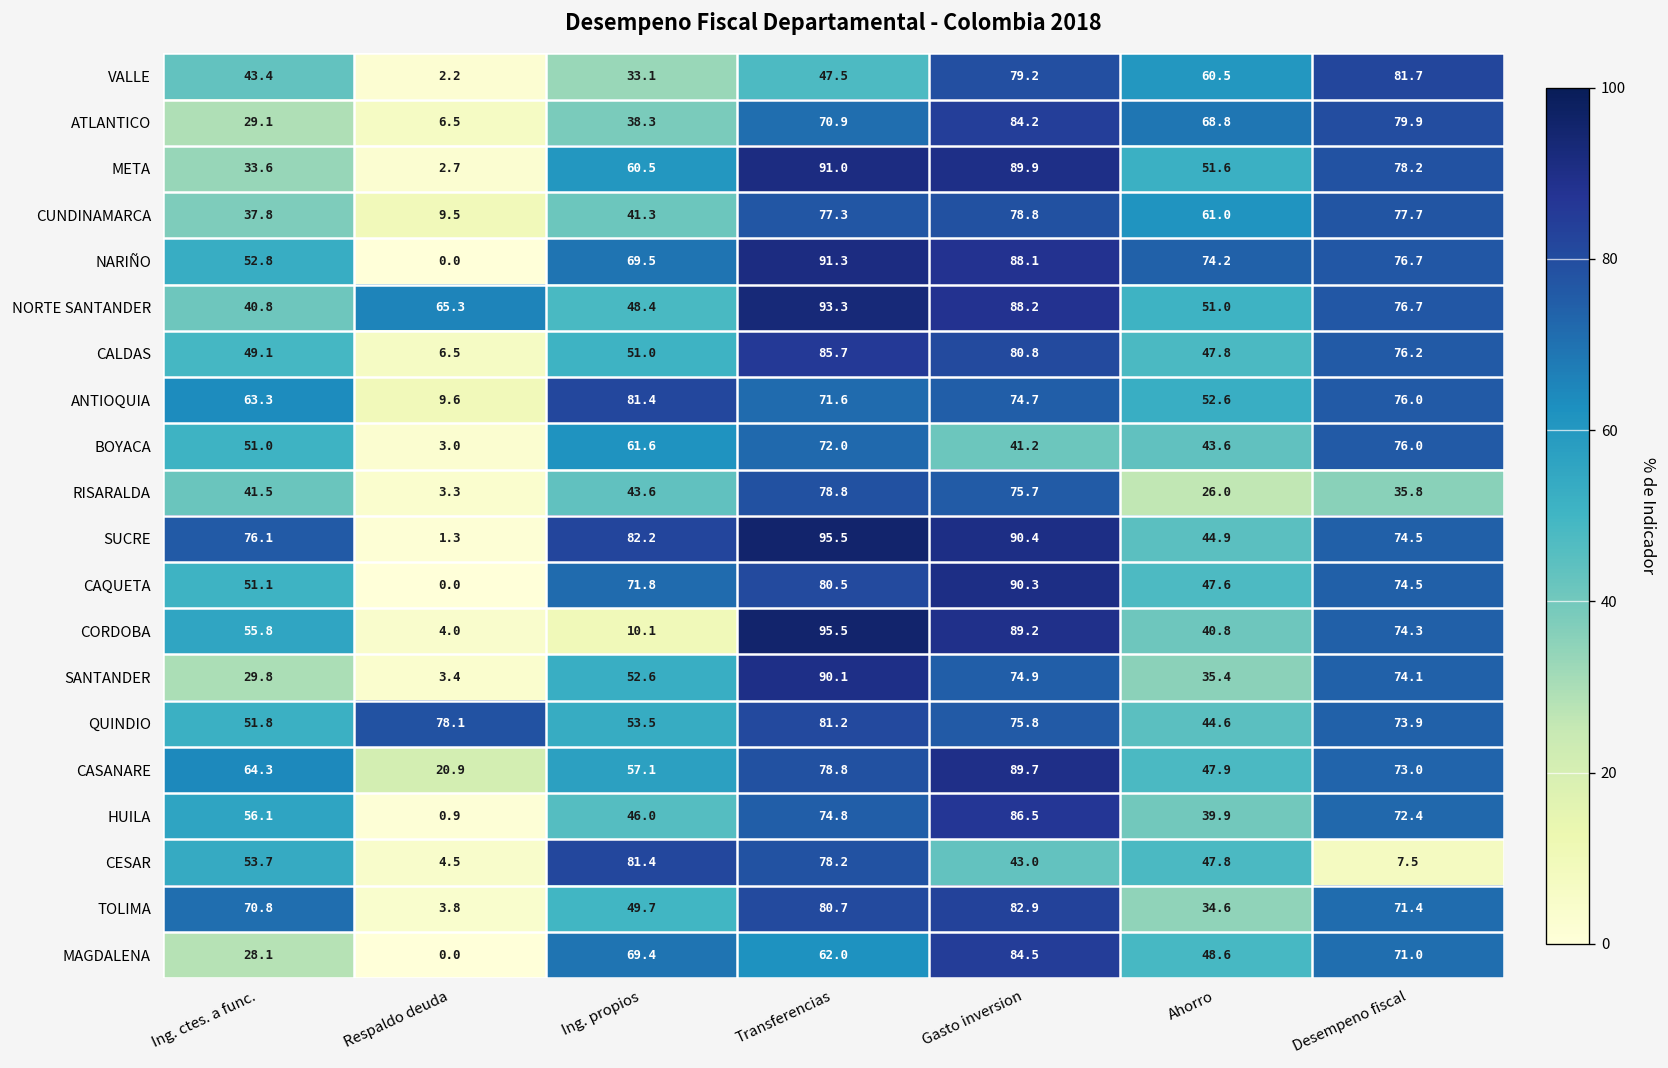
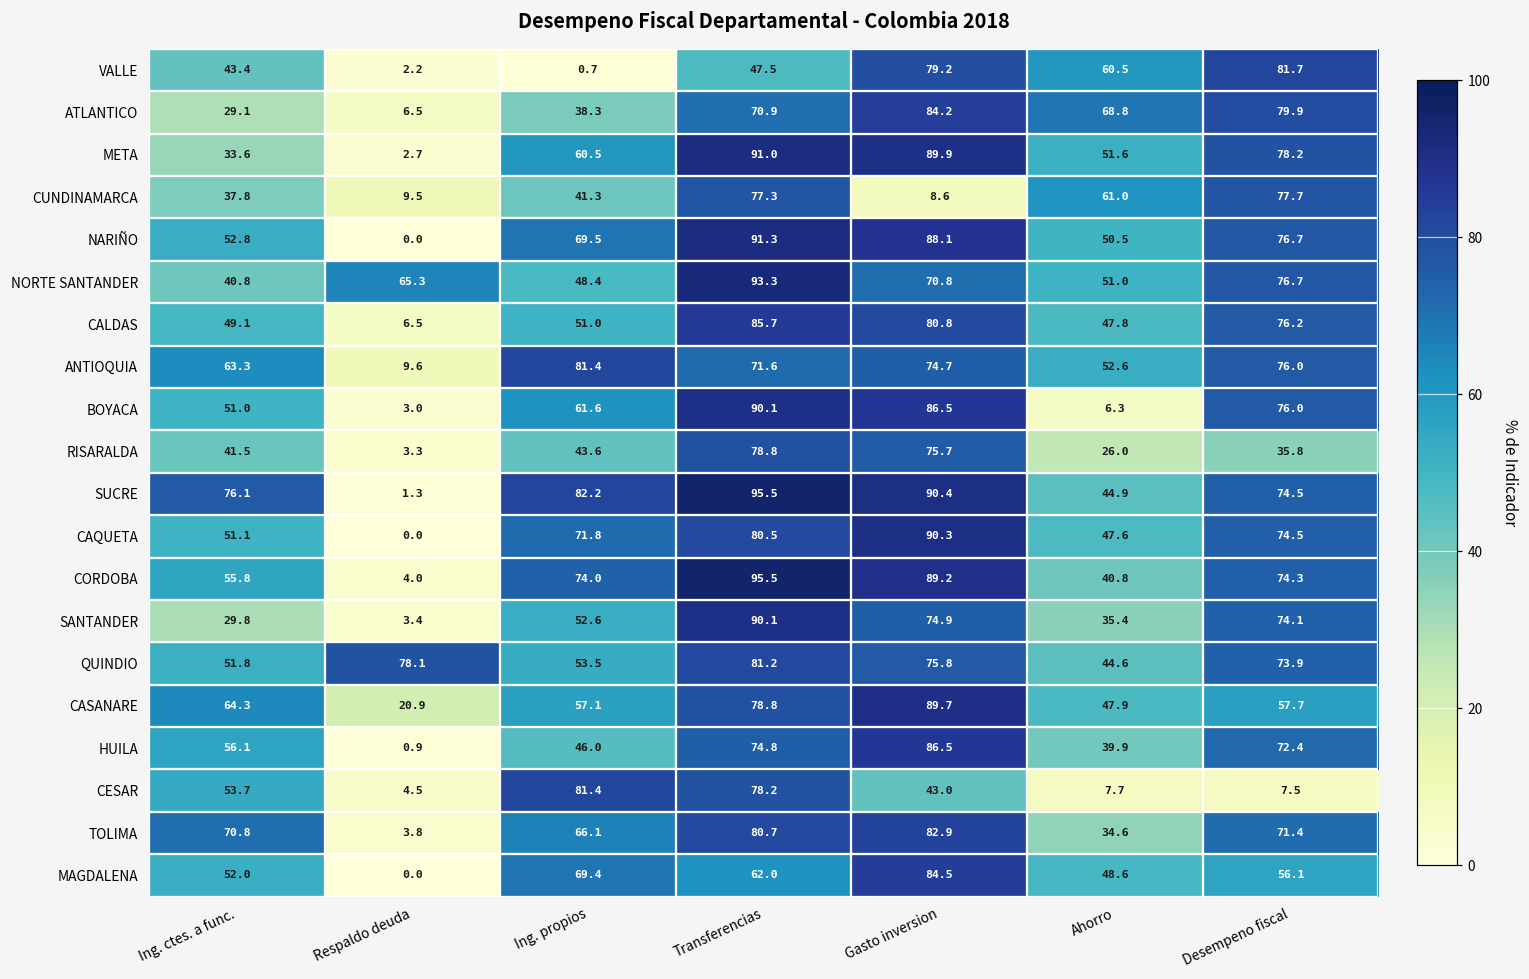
  {
    "VALLE": {
      "Ing. ctes. a func.": 43.4,
      "Respaldo deuda": 2.2,
-     "Ing. propios": 33.1,
+     "Ing. propios": 0.7,
      "Transferencias": 47.5,
      "Gasto inversion": 79.2,
      "Ahorro": 60.5,
      "Desempeno fiscal": 81.7
    },
    "ATLANTICO": {
      "Ing. ctes. a func.": 29.1,
      "Respaldo deuda": 6.5,
      "Ing. propios": 38.3,
      "Transferencias": 70.9,
      "Gasto inversion": 84.2,
      "Ahorro": 68.8,
      "Desempeno fiscal": 79.9
    },
    "META": {
      "Ing. ctes. a func.": 33.6,
      "Respaldo deuda": 2.7,
      "Ing. propios": 60.5,
      "Transferencias": 91.0,
      "Gasto inversion": 89.9,
      "Ahorro": 51.6,
      "Desempeno fiscal": 78.2
    },
    "CUNDINAMARCA": {
      "Ing. ctes. a func.": 37.8,
      "Respaldo deuda": 9.5,
      "Ing. propios": 41.3,
      "Transferencias": 77.3,
-     "Gasto inversion": 78.8,
+     "Gasto inversion": 8.6,
      "Ahorro": 61.0,
      "Desempeno fiscal": 77.7
    },
    "NARIÑO": {
      "Ing. ctes. a func.": 52.8,
      "Respaldo deuda": 0.0,
      "Ing. propios": 69.5,
      "Transferencias": 91.3,
      "Gasto inversion": 88.1,
-     "Ahorro": 74.2,
+     "Ahorro": 50.5,
      "Desempeno fiscal": 76.7
    },
    "NORTE SANTANDER": {
      "Ing. ctes. a func.": 40.8,
      "Respaldo deuda": 65.3,
      "Ing. propios": 48.4,
      "Transferencias": 93.3,
-     "Gasto inversion": 88.2,
+     "Gasto inversion": 70.8,
      "Ahorro": 51.0,
      "Desempeno fiscal": 76.7
    },
    "CALDAS": {
      "Ing. ctes. a func.": 49.1,
      "Respaldo deuda": 6.5,
      "Ing. propios": 51.0,
      "Transferencias": 85.7,
      "Gasto inversion": 80.8,
      "Ahorro": 47.8,
      "Desempeno fiscal": 76.2
    },
    "ANTIOQUIA": {
      "Ing. ctes. a func.": 63.3,
      "Respaldo deuda": 9.6,
      "Ing. propios": 81.4,
      "Transferencias": 71.6,
      "Gasto inversion": 74.7,
      "Ahorro": 52.6,
      "Desempeno fiscal": 76.0
    },
    "BOYACA": {
      "Ing. ctes. a func.": 51.0,
      "Respaldo deuda": 3.0,
      "Ing. propios": 61.6,
-     "Transferencias": 72.0,
-     "Gasto inversion": 41.2,
-     "Ahorro": 43.6,
+     "Transferencias": 90.1,
+     "Gasto inversion": 86.5,
+     "Ahorro": 6.3,
      "Desempeno fiscal": 76.0
    },
    "RISARALDA": {
      "Ing. ctes. a func.": 41.5,
      "Respaldo deuda": 3.3,
      "Ing. propios": 43.6,
      "Transferencias": 78.8,
      "Gasto inversion": 75.7,
      "Ahorro": 26.0,
      "Desempeno fiscal": 35.8
    },
    "SUCRE": {
      "Ing. ctes. a func.": 76.1,
      "Respaldo deuda": 1.3,
      "Ing. propios": 82.2,
      "Transferencias": 95.5,
      "Gasto inversion": 90.4,
      "Ahorro": 44.9,
      "Desempeno fiscal": 74.5
    },
    "CAQUETA": {
      "Ing. ctes. a func.": 51.1,
      "Respaldo deuda": 0.0,
      "Ing. propios": 71.8,
      "Transferencias": 80.5,
      "Gasto inversion": 90.3,
      "Ahorro": 47.6,
      "Desempeno fiscal": 74.5
    },
    "CORDOBA": {
      "Ing. ctes. a func.": 55.8,
      "Respaldo deuda": 4.0,
-     "Ing. propios": 10.1,
+     "Ing. propios": 74.0,
      "Transferencias": 95.5,
      "Gasto inversion": 89.2,
      "Ahorro": 40.8,
      "Desempeno fiscal": 74.3
    },
    "SANTANDER": {
      "Ing. ctes. a func.": 29.8,
      "Respaldo deuda": 3.4,
      "Ing. propios": 52.6,
      "Transferencias": 90.1,
      "Gasto inversion": 74.9,
      "Ahorro": 35.4,
      "Desempeno fiscal": 74.1
    },
    "QUINDIO": {
      "Ing. ctes. a func.": 51.8,
      "Respaldo deuda": 78.1,
      "Ing. propios": 53.5,
      "Transferencias": 81.2,
      "Gasto inversion": 75.8,
      "Ahorro": 44.6,
      "Desempeno fiscal": 73.9
    },
    "CASANARE": {
      "Ing. ctes. a func.": 64.3,
      "Respaldo deuda": 20.9,
      "Ing. propios": 57.1,
      "Transferencias": 78.8,
      "Gasto inversion": 89.7,
      "Ahorro": 47.9,
-     "Desempeno fiscal": 73.0
+     "Desempeno fiscal": 57.7
    },
    "HUILA": {
      "Ing. ctes. a func.": 56.1,
      "Respaldo deuda": 0.9,
      "Ing. propios": 46.0,
      "Transferencias": 74.8,
      "Gasto inversion": 86.5,
      "Ahorro": 39.9,
      "Desempeno fiscal": 72.4
    },
    "CESAR": {
      "Ing. ctes. a func.": 53.7,
      "Respaldo deuda": 4.5,
      "Ing. propios": 81.4,
      "Transferencias": 78.2,
      "Gasto inversion": 43.0,
-     "Ahorro": 47.8,
+     "Ahorro": 7.7,
      "Desempeno fiscal": 7.5
    },
    "TOLIMA": {
      "Ing. ctes. a func.": 70.8,
      "Respaldo deuda": 3.8,
-     "Ing. propios": 49.7,
+     "Ing. propios": 66.1,
      "Transferencias": 80.7,
      "Gasto inversion": 82.9,
      "Ahorro": 34.6,
      "Desempeno fiscal": 71.4
    },
    "MAGDALENA": {
-     "Ing. ctes. a func.": 28.1,
+     "Ing. ctes. a func.": 52.0,
      "Respaldo deuda": 0.0,
      "Ing. propios": 69.4,
      "Transferencias": 62.0,
      "Gasto inversion": 84.5,
      "Ahorro": 48.6,
-     "Desempeno fiscal": 71.0
+     "Desempeno fiscal": 56.1
    }
  }
